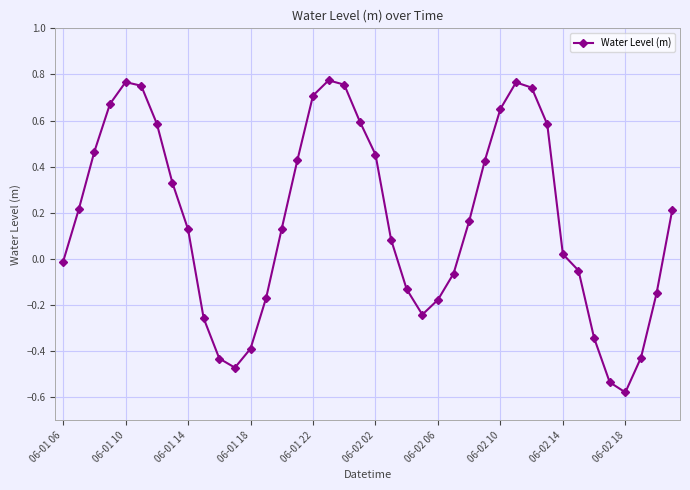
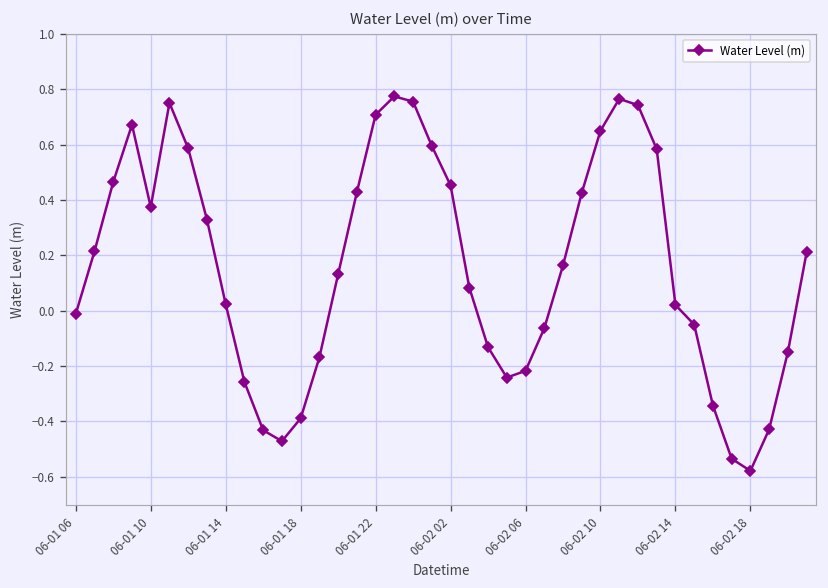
  {
    "06-01 06": -0.01,
-   "06-01 10": 0.77,
-   "06-01 14": 0.13,
+   "06-01 10": 0.37,
+   "06-01 14": 0.02,
    "06-01 18": -0.39,
    "06-01 22": 0.71,
    "06-02 02": 0.45,
-   "06-02 06": -0.18,
+   "06-02 06": -0.22,
    "06-02 10": 0.65,
    "06-02 14": 0.02,
    "06-02 18": -0.58
  }
